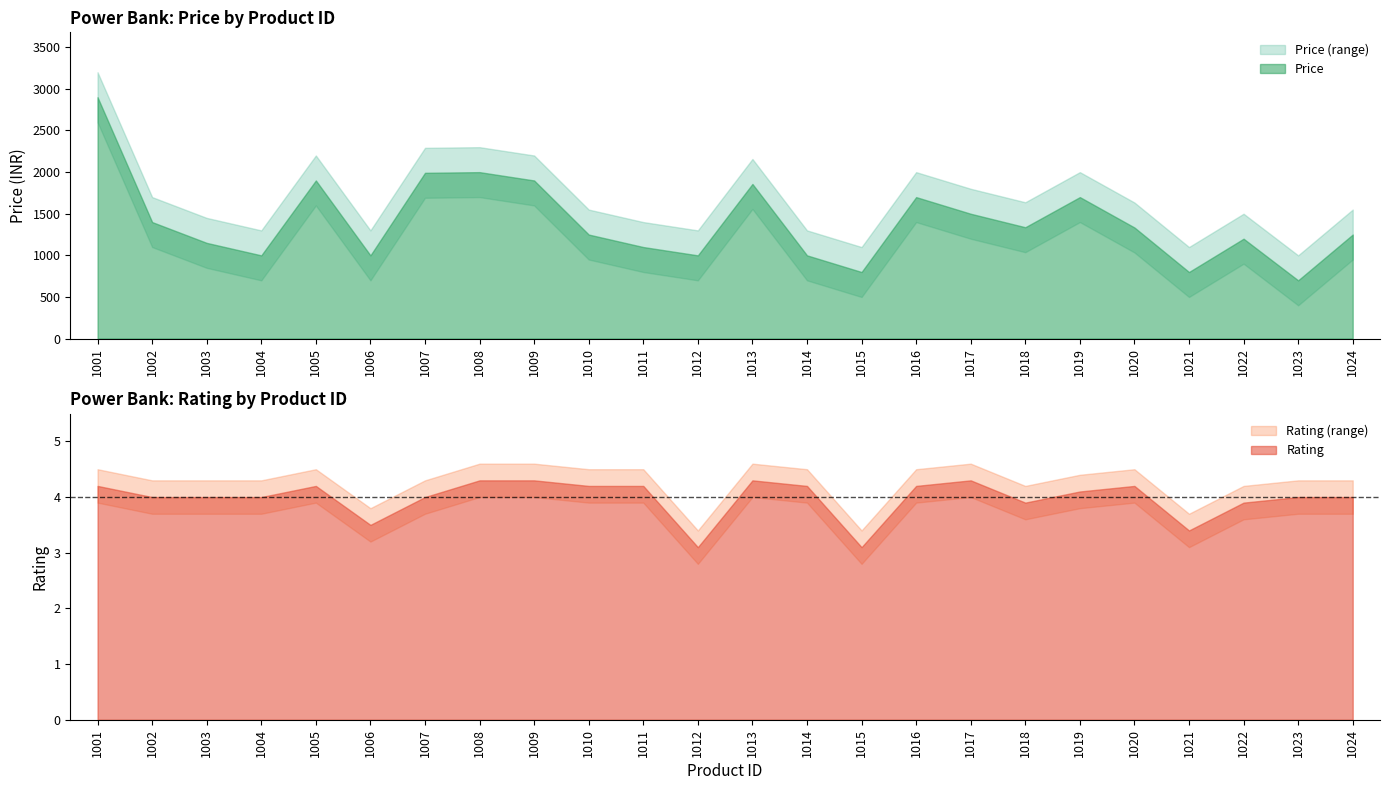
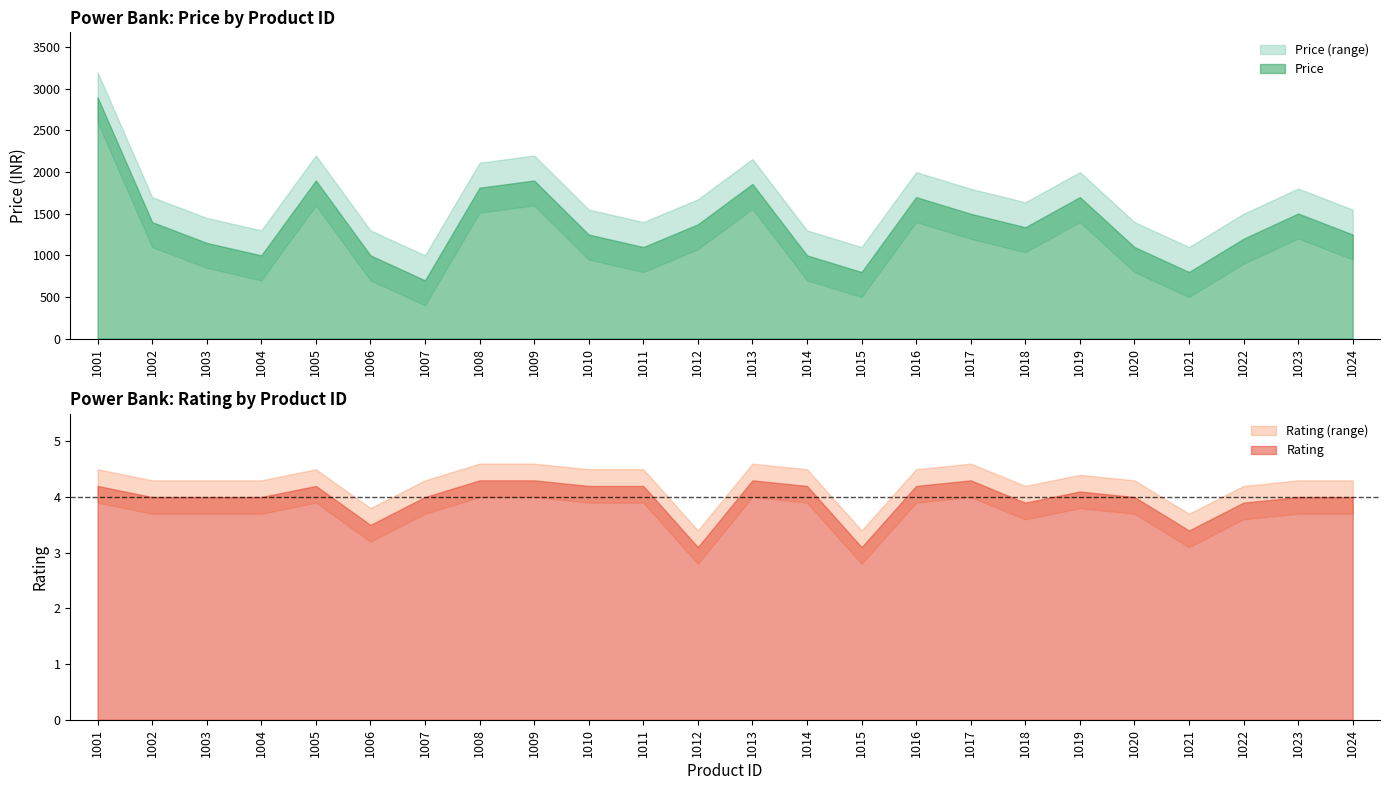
  {
    "Power Bank: Price by Product ID": {
      "Price": {
        "1001": 2900,
        "1002": 1400,
        "1003": 1100,
        "1004": 1000,
        "1005": 1900,
        "1006": 1000,
-       "1007": 2000,
-       "1008": 2000,
+       "1007": 700,
+       "1008": 1800,
        "1009": 1900,
        "1010": 1200,
        "1011": 1100,
-       "1012": 1000,
+       "1012": 1400,
        "1013": 1900,
        "1014": 1000,
        "1015": 800,
        "1016": 1700,
        "1017": 1500,
        "1018": 1300,
        "1019": 1700,
-       "1020": 1300,
+       "1020": 1100,
        "1021": 800,
        "1022": 1200,
-       "1023": 700,
+       "1023": 1500,
        "1024": 1200
      }
    },
    "Power Bank: Rating by Product ID": {
      "Rating": {
        "1001": 4.2,
        "1002": 4.0,
        "1003": 4.0,
        "1004": 4.0,
        "1005": 4.2,
        "1006": 3.5,
        "1007": 4.0,
        "1008": 4.3,
        "1009": 4.3,
        "1010": 4.2,
        "1011": 4.2,
        "1012": 3.1,
        "1013": 4.3,
        "1014": 4.2,
        "1015": 3.1,
        "1016": 4.2,
        "1017": 4.3,
        "1018": 3.9,
        "1019": 4.1,
-       "1020": 4.2,
+       "1020": 4.0,
        "1021": 3.4,
        "1022": 3.9,
        "1023": 4.0,
        "1024": 4.0
      }
    }
  }
